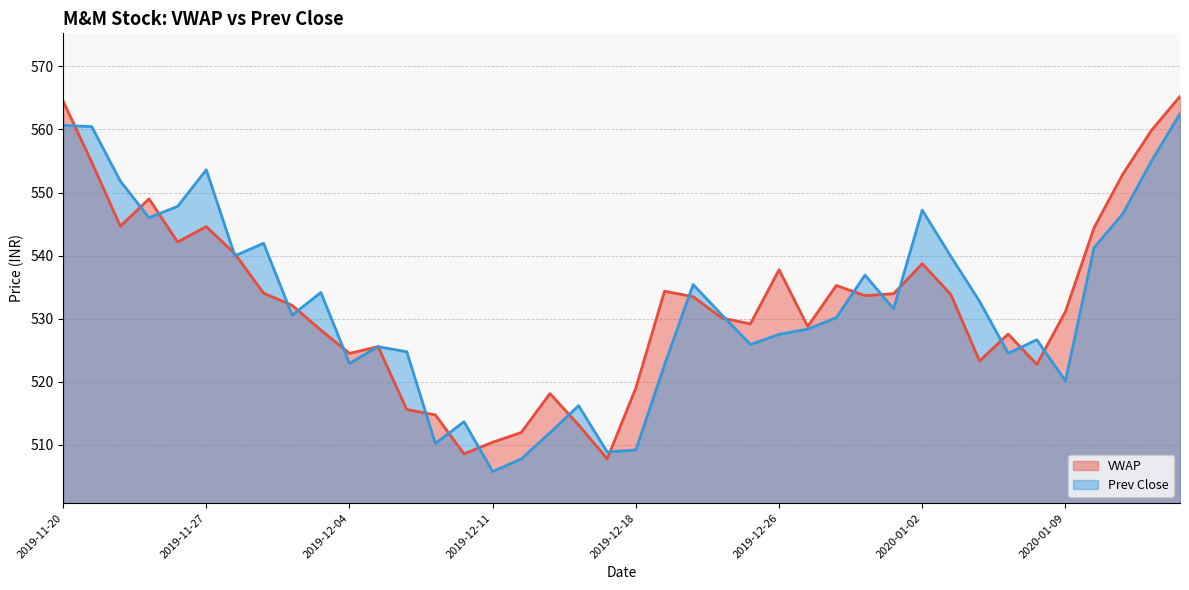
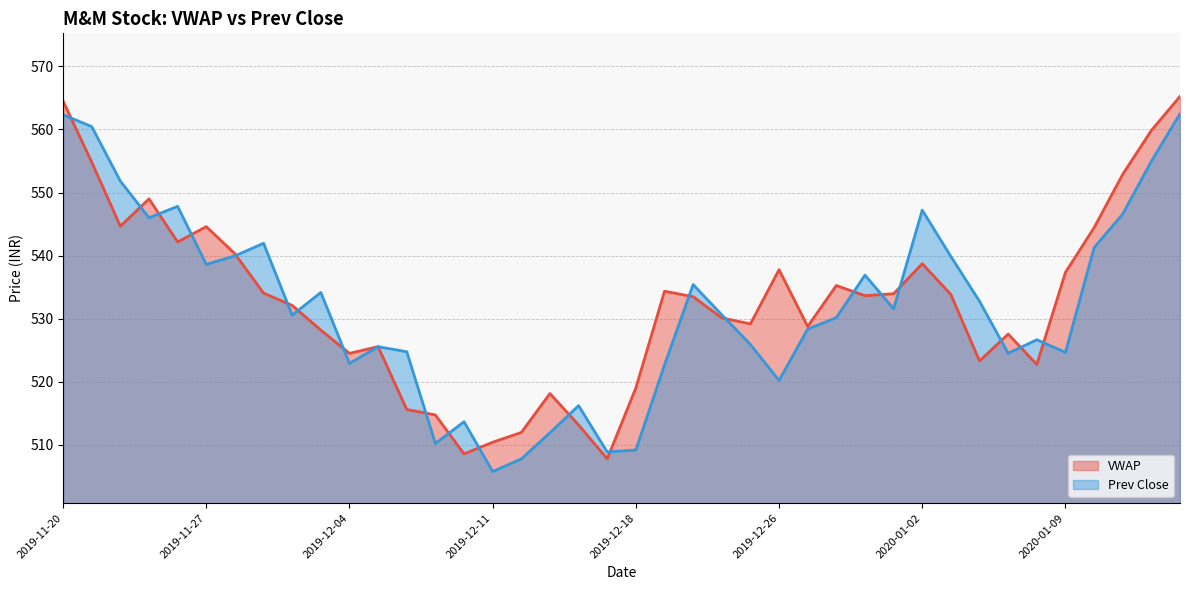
  {
    "VWAP": {
      "2019-11-20": 565,
      "2019-11-27": 545,
      "2019-12-04": 524,
      "2019-12-11": 510,
      "2019-12-18": 519,
      "2019-12-26": 538,
      "2020-01-02": 539,
-     "2020-01-09": 531
+     "2020-01-09": 537
    },
    "Prev Close": {
-     "2019-11-20": 561,
-     "2019-11-27": 554,
+     "2019-11-20": 562,
+     "2019-11-27": 539,
      "2019-12-04": 523,
      "2019-12-11": 506,
      "2019-12-18": 509,
-     "2019-12-26": 528,
+     "2019-12-26": 520,
      "2020-01-02": 547,
-     "2020-01-09": 520
+     "2020-01-09": 525
    }
  }
